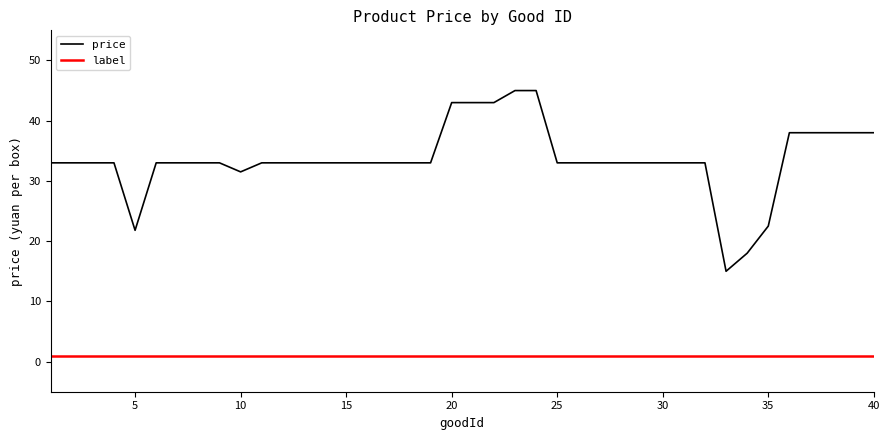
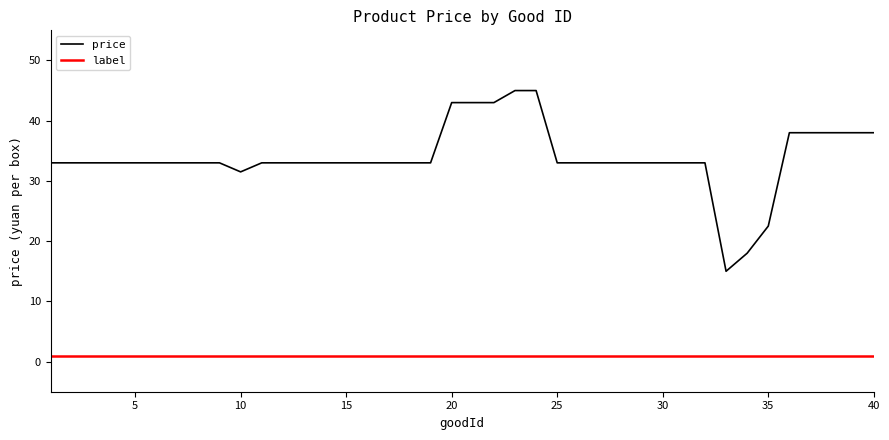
  {
    "price": {
-     "5": 22,
+     "5": 33,
      "10": 32,
      "15": 33,
      "20": 43,
      "25": 33,
      "30": 33,
      "35": 23,
      "40": 38
    },
    "label": {
      "5": 1,
      "10": 1,
      "15": 1,
      "20": 1,
      "25": 1,
      "30": 1,
      "35": 1,
      "40": 1
    }
  }
